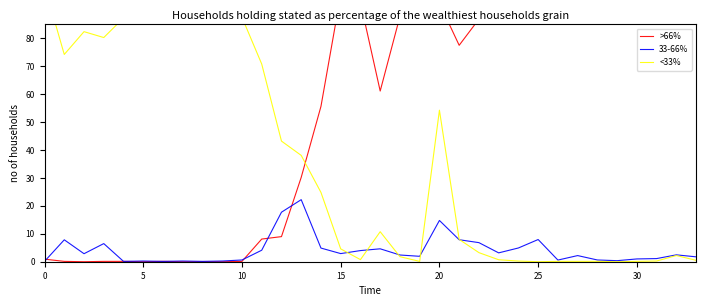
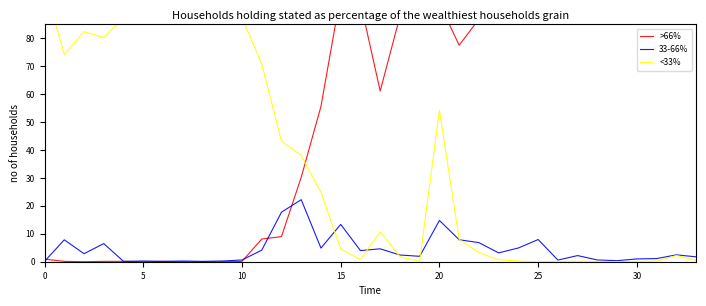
  {
    "33-66%": {
-     "15": 3,
+     "15": 13,
      "20": 15,
      "25": 8
    },
    "<33%": {
      "15": 5,
      "20": 54,
      "25": 0
    }
  }
